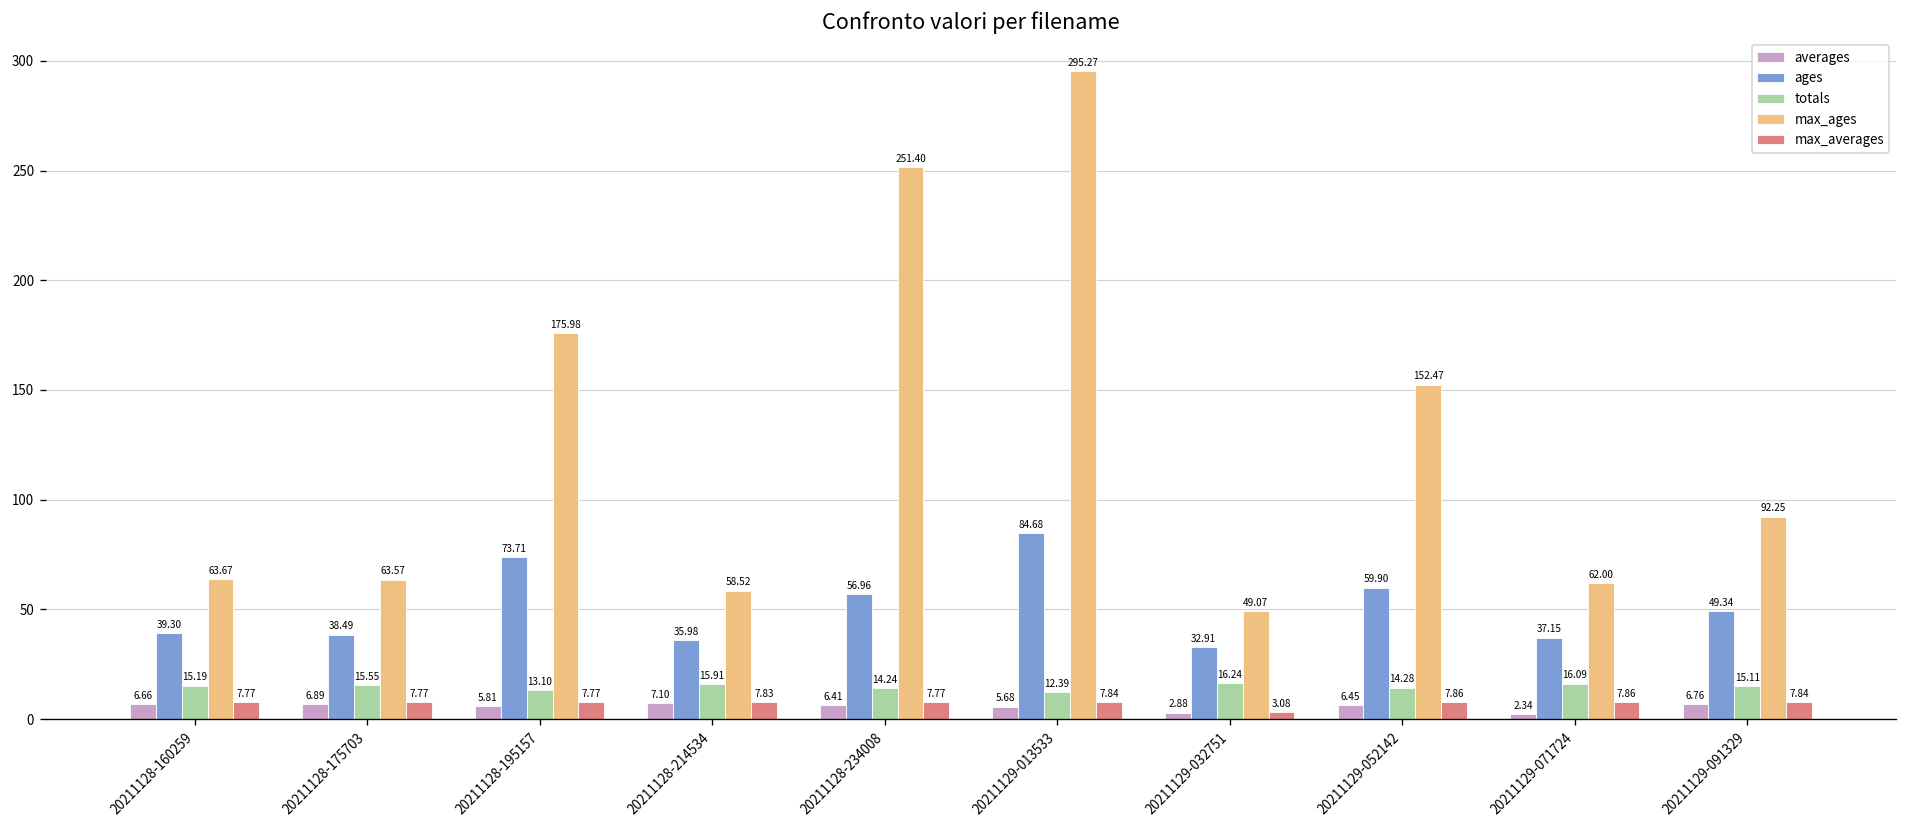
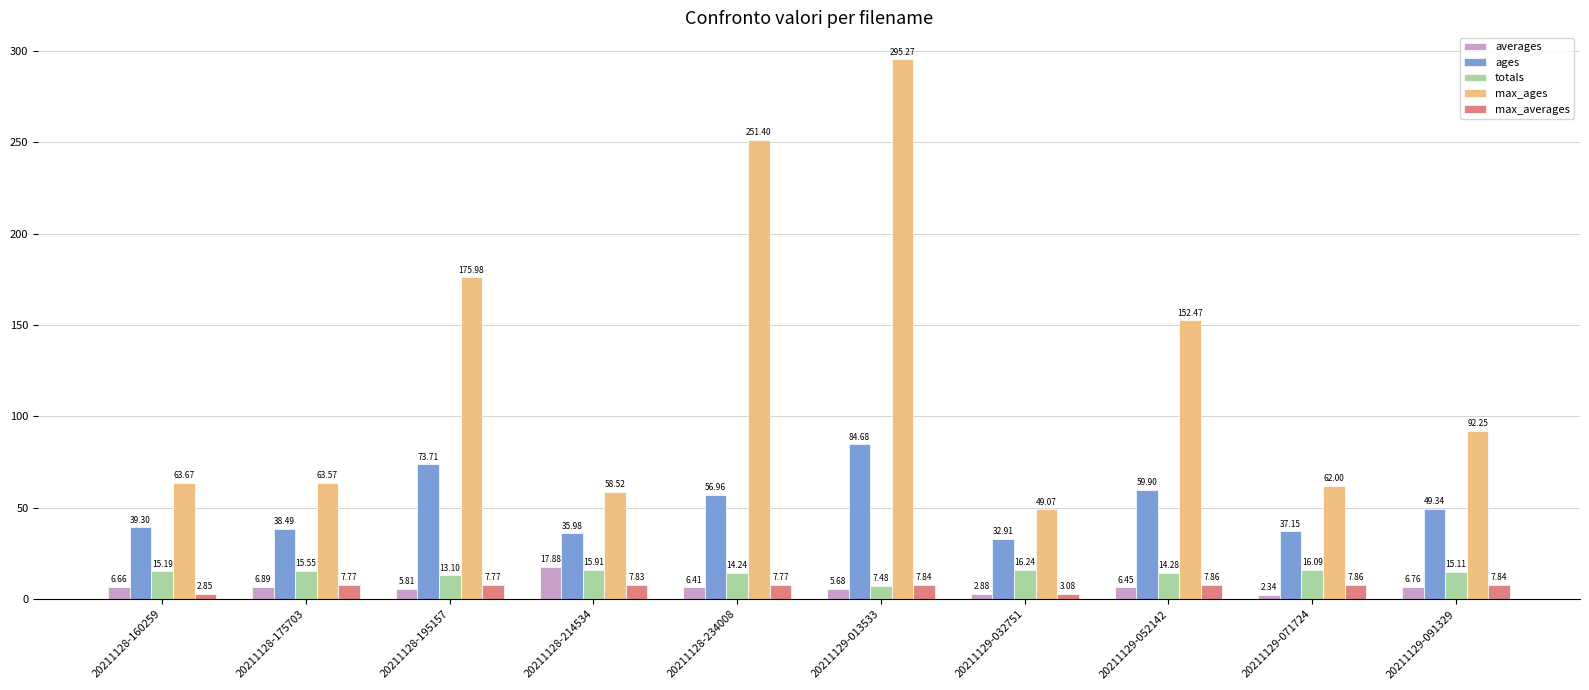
  {
    "averages": {
      "20211128-160259": 6.66,
      "20211128-175703": 6.89,
      "20211128-195157": 5.81,
-     "20211128-214534": 7.10,
+     "20211128-214534": 17.88,
      "20211128-234008": 6.41,
      "20211129-013533": 5.68,
      "20211129-032751": 2.88,
      "20211129-052142": 6.45,
      "20211129-071724": 2.34,
      "20211129-091329": 6.76
    },
    "ages": {
      "20211128-160259": 39.30,
      "20211128-175703": 38.49,
      "20211128-195157": 73.71,
      "20211128-214534": 35.98,
      "20211128-234008": 56.96,
      "20211129-013533": 84.68,
      "20211129-032751": 32.91,
      "20211129-052142": 59.90,
      "20211129-071724": 37.15,
      "20211129-091329": 49.34
    },
    "totals": {
      "20211128-160259": 15.19,
      "20211128-175703": 15.55,
      "20211128-195157": 13.10,
      "20211128-214534": 15.91,
      "20211128-234008": 14.24,
-     "20211129-013533": 12.39,
+     "20211129-013533": 7.48,
      "20211129-032751": 16.24,
      "20211129-052142": 14.28,
      "20211129-071724": 16.09,
      "20211129-091329": 15.11
    },
    "max_ages": {
      "20211128-160259": 63.67,
      "20211128-175703": 63.57,
      "20211128-195157": 175.98,
      "20211128-214534": 58.52,
      "20211128-234008": 251.40,
      "20211129-013533": 295.27,
      "20211129-032751": 49.07,
      "20211129-052142": 152.47,
      "20211129-071724": 62.00,
      "20211129-091329": 92.25
    },
    "max_averages": {
-     "20211128-160259": 7.77,
+     "20211128-160259": 2.85,
      "20211128-175703": 7.77,
      "20211128-195157": 7.77,
      "20211128-214534": 7.83,
      "20211128-234008": 7.77,
      "20211129-013533": 7.84,
      "20211129-032751": 3.08,
      "20211129-052142": 7.86,
      "20211129-071724": 7.86,
      "20211129-091329": 7.84
    }
  }
